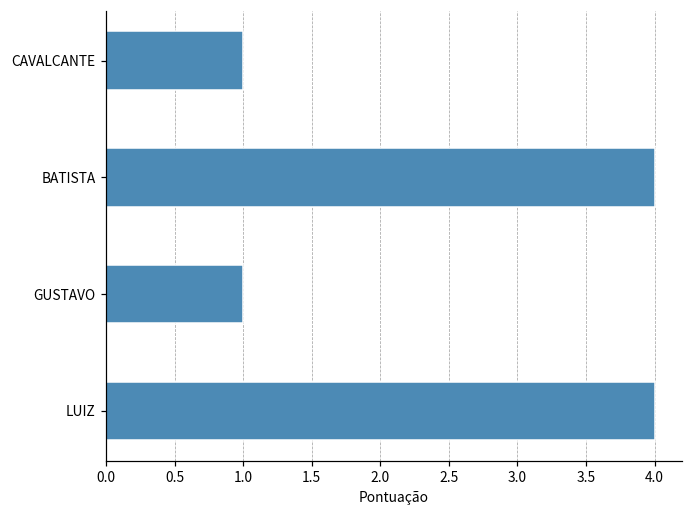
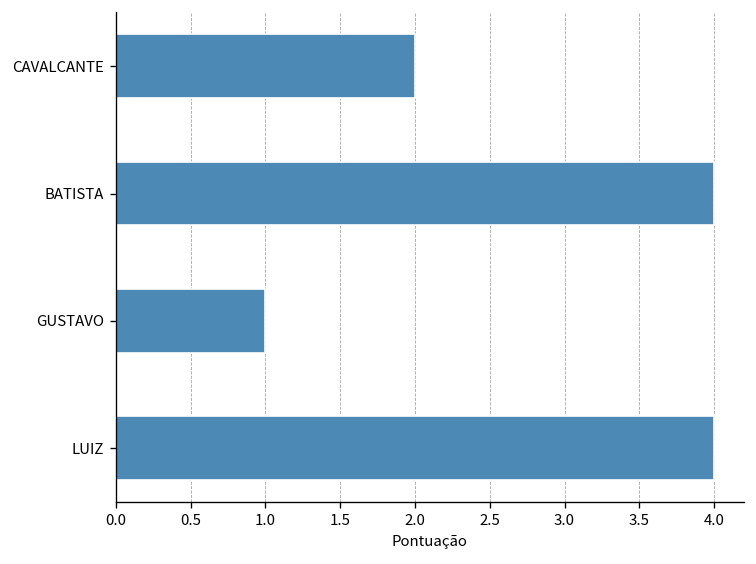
  {
-   "CAVALCANTE": 1,
+   "CAVALCANTE": 2,
    "BATISTA": 4,
    "GUSTAVO": 1,
    "LUIZ": 4
  }
